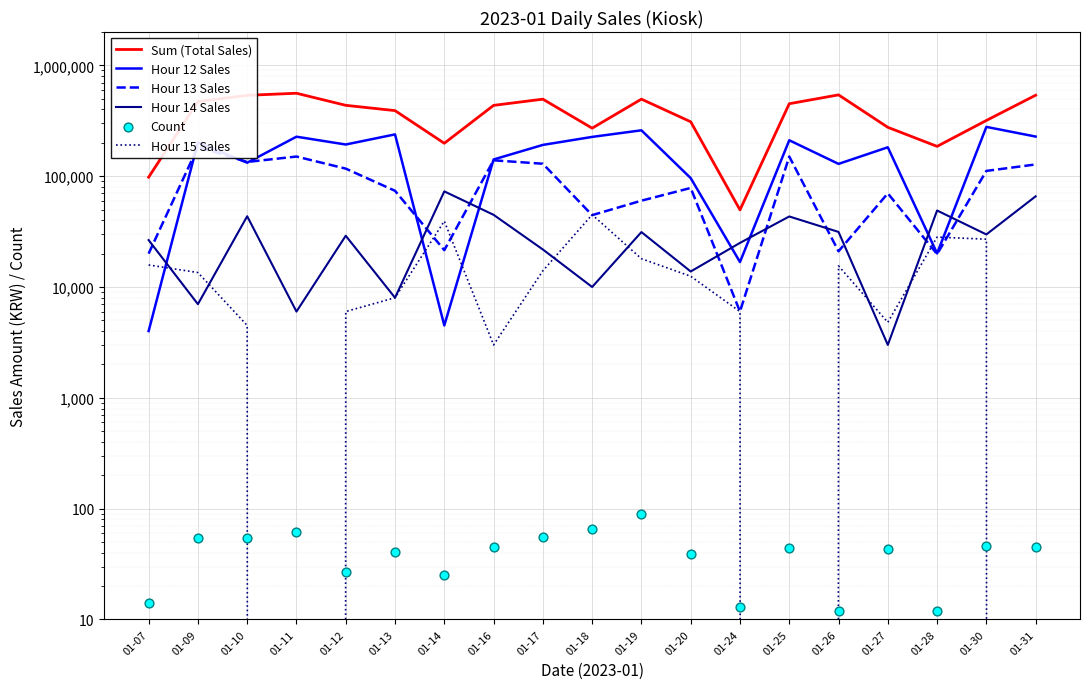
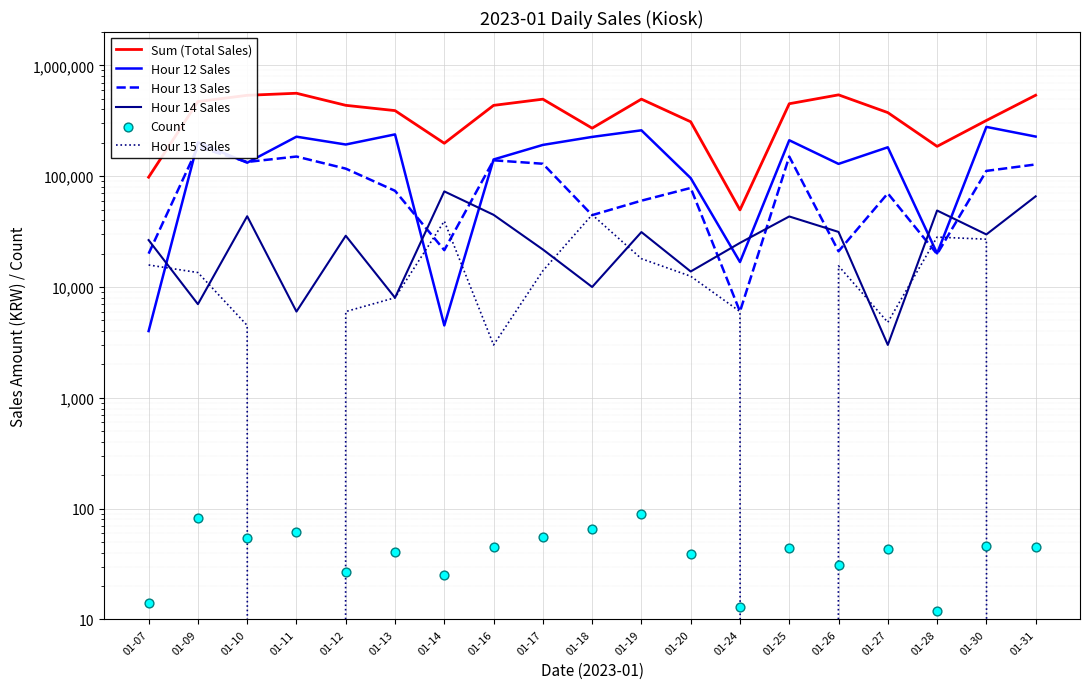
  {
    "Sum (Total Sales)": {
      "01-07": "100,000",
      "01-11": "600,000",
      "01-12": "440,000",
      "01-13": "390,000",
      "01-14": "200,000",
      "01-16": "440,000",
      "01-17": "500,000",
      "01-18": "270,000",
      "01-19": "500,000",
      "01-20": "310,000",
      "01-24": "50,000",
      "01-25": "450,000",
      "01-26": "500,000",
-     "01-27": "280,000",
+     "01-27": "370,000",
      "01-28": "190,000",
      "01-30": "320,000",
      "01-31": "500,000"
    },
    "Count": {
-     "01-09": "50",
-     "01-26": "12"
+     "01-09": "80",
+     "01-26": "31"
    }
  }
